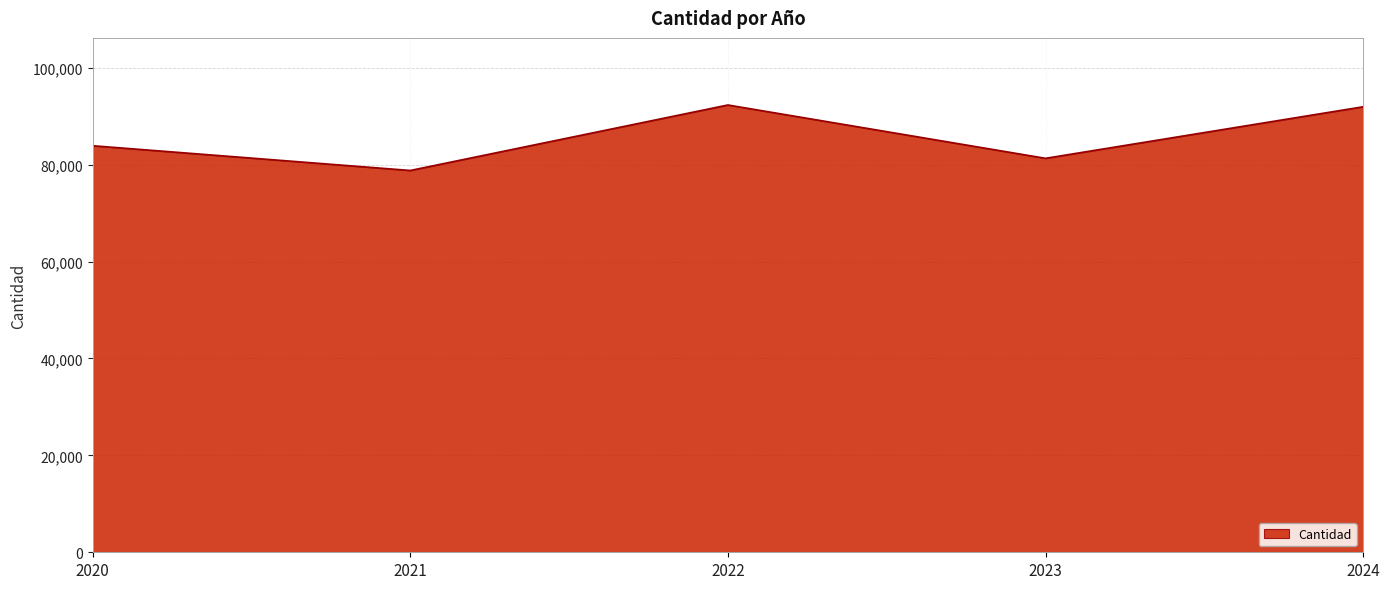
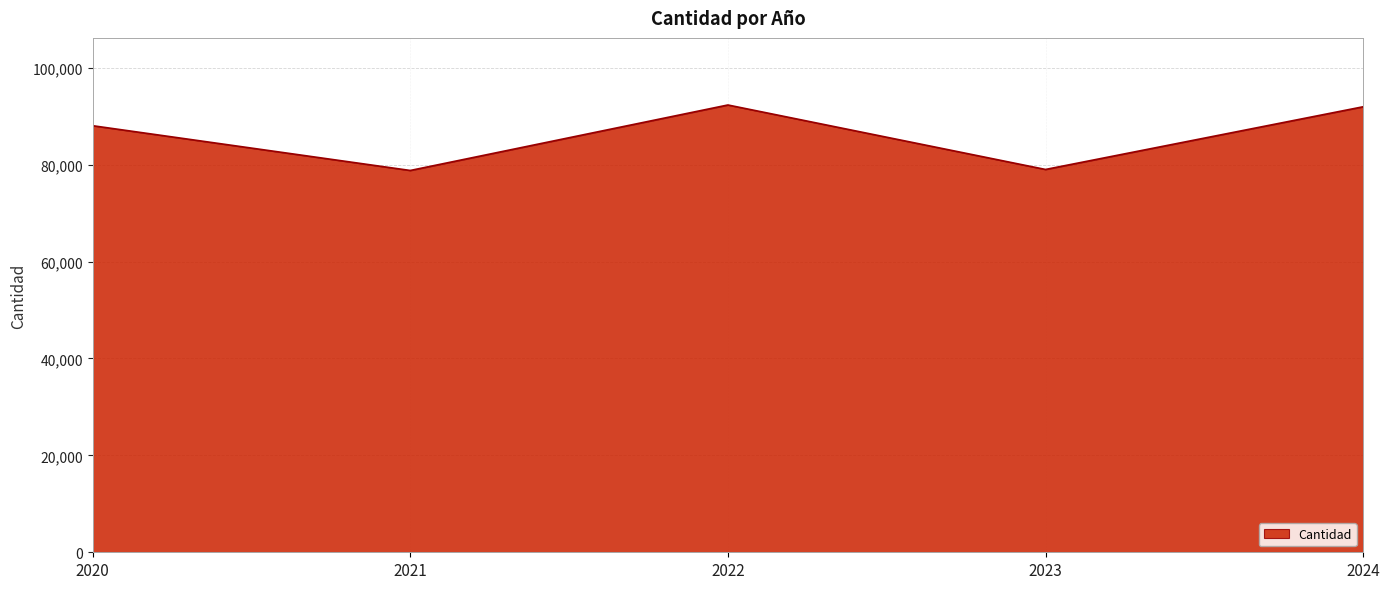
  {
-   "2020": "84,000",
+   "2020": "88,000",
    "2021": "79,000",
    "2022": "92,000",
-   "2023": "81,000",
+   "2023": "79,000",
    "2024": "92,000"
  }
